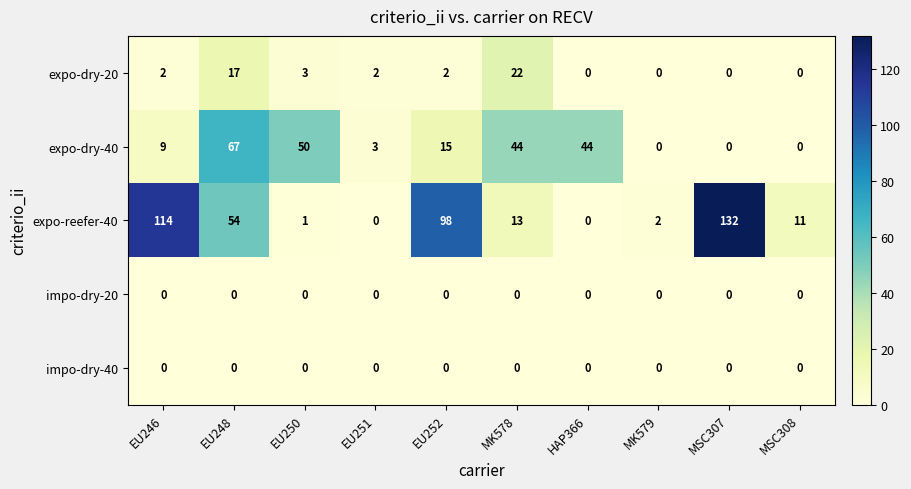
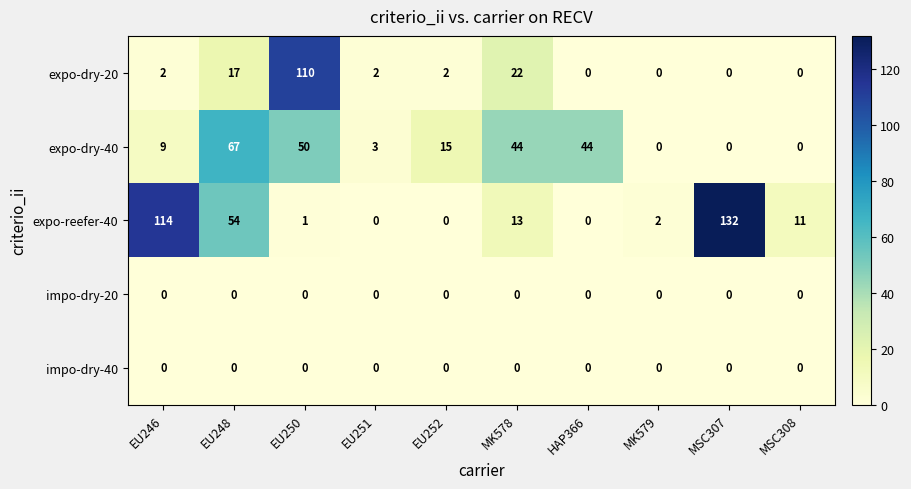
  {
    "expo-dry-20": {
      "EU246": 2,
      "EU248": 17,
-     "EU250": 3,
+     "EU250": 110,
      "EU251": 2,
      "EU252": 2,
      "MK578": 22,
      "HAP366": 0,
      "MK579": 0,
      "MSC307": 0,
      "MSC308": 0
    },
    "expo-dry-40": {
      "EU246": 9,
      "EU248": 67,
      "EU250": 50,
      "EU251": 3,
      "EU252": 15,
      "MK578": 44,
      "HAP366": 44,
      "MK579": 0,
      "MSC307": 0,
      "MSC308": 0
    },
    "expo-reefer-40": {
      "EU246": 114,
      "EU248": 54,
      "EU250": 1,
      "EU251": 0,
-     "EU252": 98,
+     "EU252": 0,
      "MK578": 13,
      "HAP366": 0,
      "MK579": 2,
      "MSC307": 132,
      "MSC308": 11
    },
    "impo-dry-20": {
      "EU246": 0,
      "EU248": 0,
      "EU250": 0,
      "EU251": 0,
      "EU252": 0,
      "MK578": 0,
      "HAP366": 0,
      "MK579": 0,
      "MSC307": 0,
      "MSC308": 0
    },
    "impo-dry-40": {
      "EU246": 0,
      "EU248": 0,
      "EU250": 0,
      "EU251": 0,
      "EU252": 0,
      "MK578": 0,
      "HAP366": 0,
      "MK579": 0,
      "MSC307": 0,
      "MSC308": 0
    }
  }
